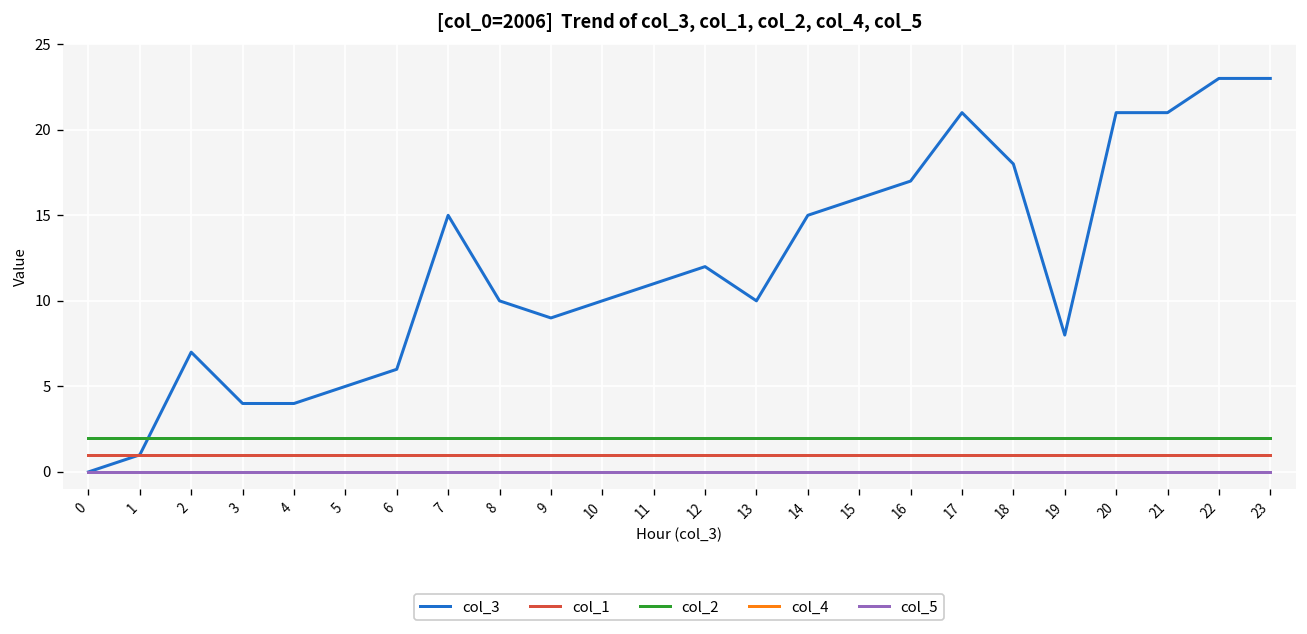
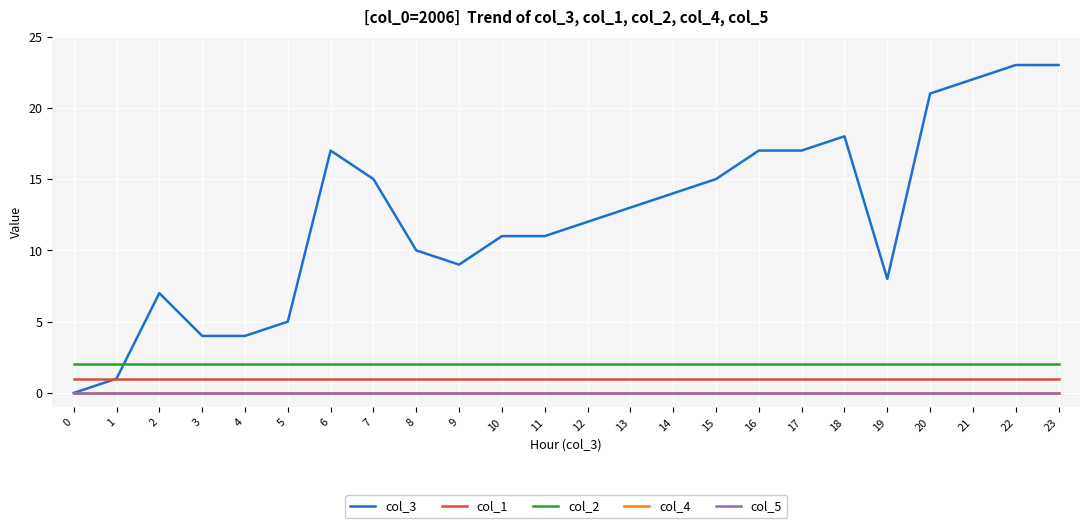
  {
    "col_3": {
      "2": 7,
      "3": 4,
      "4": 4,
      "5": 5,
-     "6": 6,
+     "6": 17,
      "7": 15,
      "8": 10,
      "9": 9,
-     "10": 10,
+     "10": 11,
      "11": 11,
      "12": 12,
-     "13": 10,
-     "14": 15,
-     "15": 16,
+     "13": 13,
+     "14": 14,
+     "15": 15,
      "16": 17,
-     "17": 21,
+     "17": 17,
      "18": 18,
      "19": 8,
      "20": 21,
-     "21": 21,
+     "21": 22,
      "22": 23,
      "23": 23
    },
    "col_1": {
      "0": 1,
      "2": 1,
      "3": 1,
      "4": 1,
      "5": 1,
      "6": 1,
      "7": 1,
      "8": 1,
      "9": 1,
      "10": 1,
      "11": 1,
      "12": 1,
      "13": 1,
      "14": 1,
      "15": 1,
      "16": 1,
      "17": 1,
      "18": 1,
      "19": 1,
      "20": 1,
      "21": 1,
      "22": 1,
      "23": 1
    },
    "col_2": {
      "0": 2,
      "1": 2,
      "2": 2,
      "3": 2,
      "4": 2,
      "5": 2,
      "6": 2,
      "7": 2,
      "8": 2,
      "9": 2,
      "10": 2,
      "11": 2,
      "12": 2,
      "13": 2,
      "14": 2,
      "15": 2,
      "16": 2,
      "17": 2,
      "18": 2,
      "19": 2,
      "20": 2,
      "21": 2,
      "22": 2,
      "23": 2
    },
    "col_5": {
      "1": 0,
      "2": 0,
      "3": 0,
      "4": 0,
      "5": 0,
      "6": 0,
      "7": 0,
      "8": 0,
      "9": 0,
      "10": 0,
      "11": 0,
      "12": 0,
      "13": 0,
      "14": 0,
      "15": 0,
      "16": 0,
      "17": 0,
      "18": 0,
      "19": 0,
      "20": 0,
      "21": 0,
      "22": 0,
      "23": 0
    }
  }
